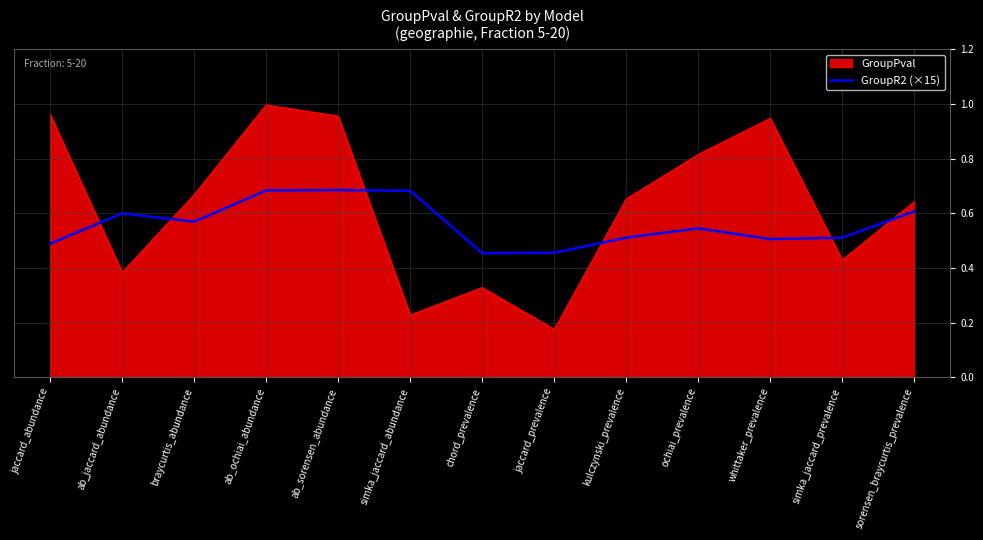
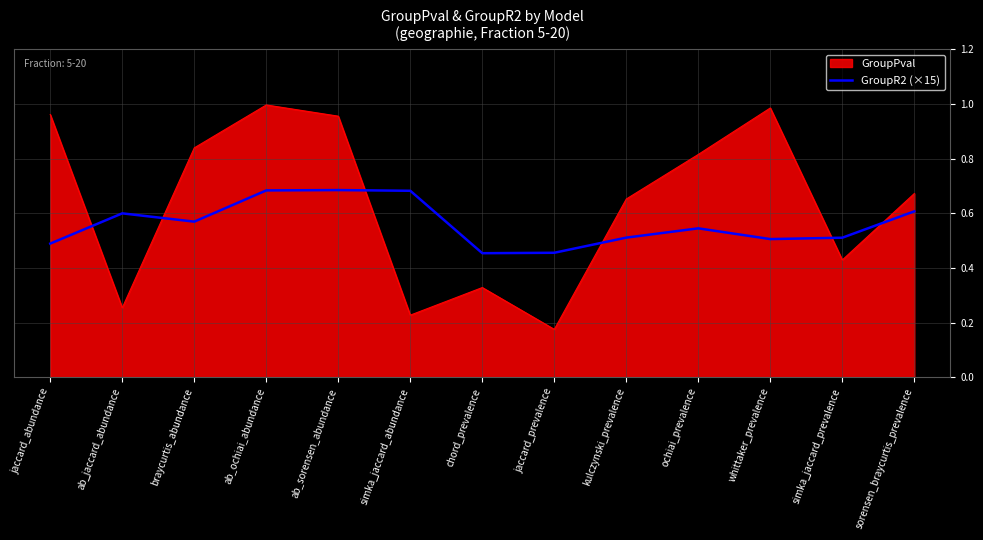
  {
    "GroupPval": {
      "jaccard_abundance": 0.96,
-     "ab_jaccard_abundance": 0.38,
-     "braycurtis_abundance": 0.67,
+     "ab_jaccard_abundance": 0.25,
+     "braycurtis_abundance": 0.84,
      "ab_ochiai_abundance": 1.00,
      "ab_sorensen_abundance": 0.96,
      "simka_jaccard_abundance": 0.23,
      "chord_prevalence": 0.33,
      "jaccard_prevalence": 0.18,
      "kulczynski_prevalence": 0.65,
      "ochiai_prevalence": 0.82,
-     "whittaker_prevalence": 0.95,
+     "whittaker_prevalence": 0.99,
      "simka_jaccard_prevalence": 0.43,
-     "sorensen_braycurtis_prevalence": 0.64
+     "sorensen_braycurtis_prevalence": 0.67
    },
    "GroupR2 (×15)": {
      "jaccard_abundance": 0.49,
      "ab_jaccard_abundance": 0.60,
      "braycurtis_abundance": 0.57,
      "ab_ochiai_abundance": 0.68,
      "ab_sorensen_abundance": 0.68,
      "simka_jaccard_abundance": 0.68,
      "chord_prevalence": 0.45,
      "jaccard_prevalence": 0.46,
      "kulczynski_prevalence": 0.51,
      "ochiai_prevalence": 0.54,
      "whittaker_prevalence": 0.51,
      "simka_jaccard_prevalence": 0.51,
      "sorensen_braycurtis_prevalence": 0.61
    }
  }
